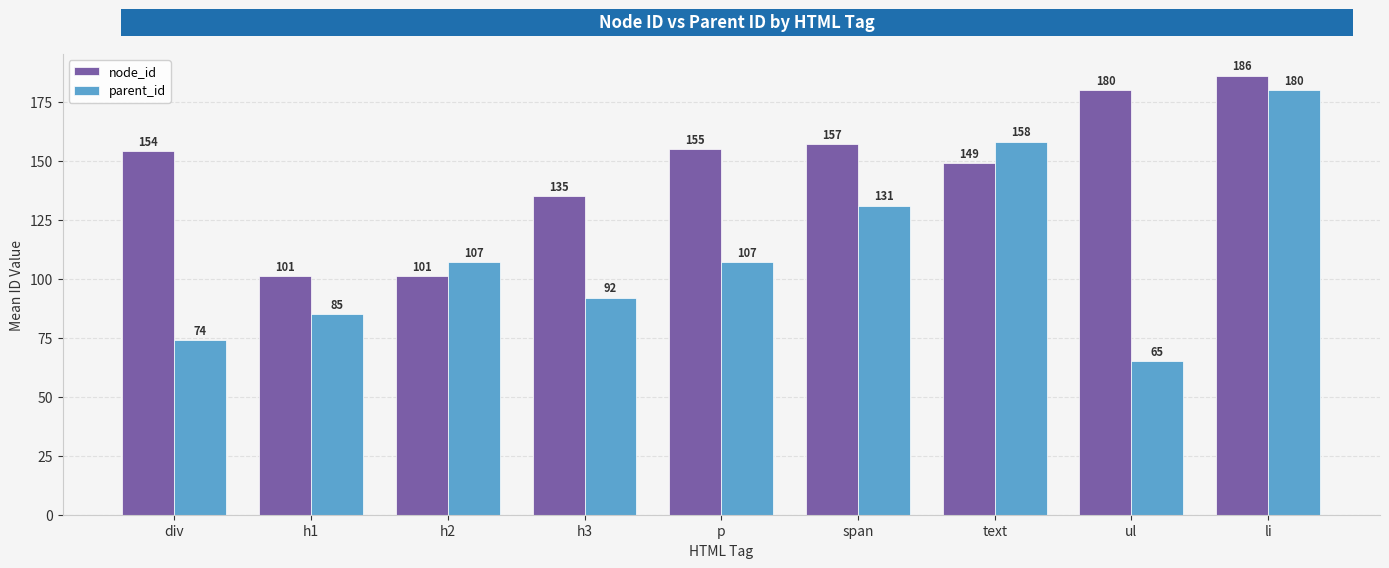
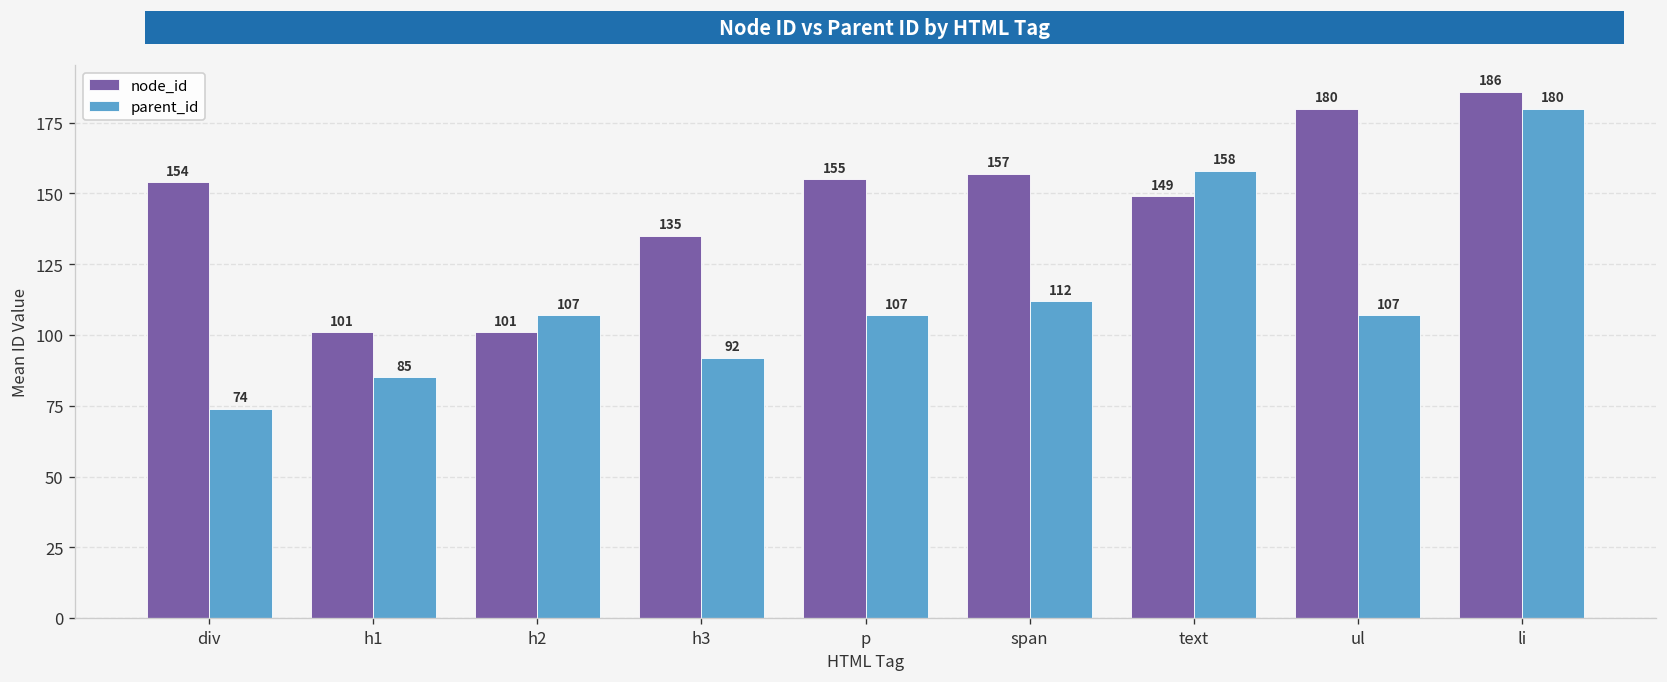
  {
    "node_id": {
      "div": 154,
      "h1": 101,
      "h2": 101,
      "h3": 135,
      "p": 155,
      "span": 157,
      "text": 149,
      "ul": 180,
      "li": 186
    },
    "parent_id": {
      "div": 74,
      "h1": 85,
      "h2": 107,
      "h3": 92,
      "p": 107,
-     "span": 131,
+     "span": 112,
      "text": 158,
-     "ul": 65,
+     "ul": 107,
      "li": 180
    }
  }
